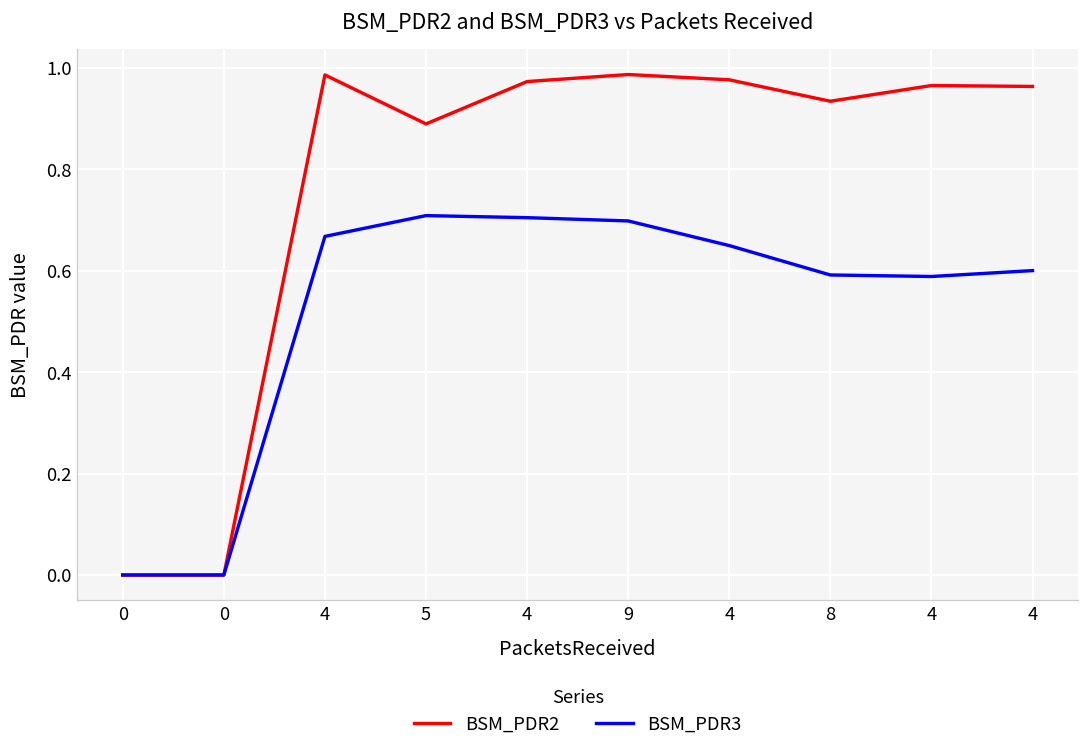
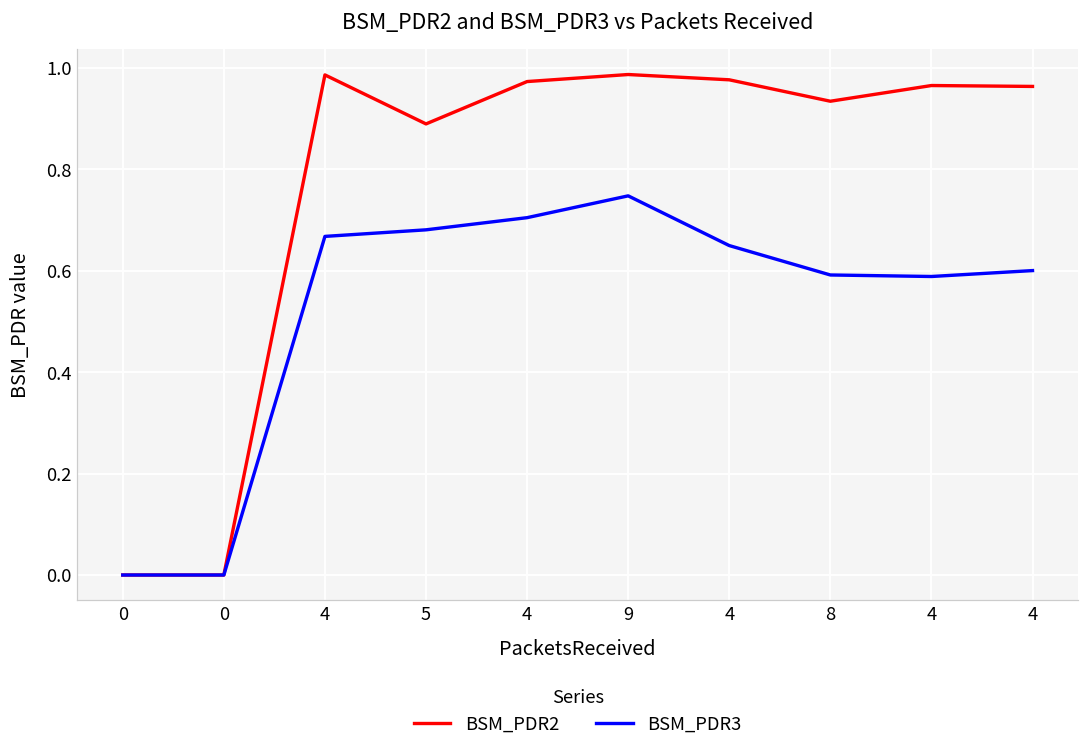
  {
    "BSM_PDR2": {
      "5": 0.89,
      "9": 0.99,
      "8": 0.93
    },
    "BSM_PDR3": {
-     "5": 0.71,
-     "9": 0.70,
+     "5": 0.68,
+     "9": 0.75,
      "8": 0.59
    }
  }
